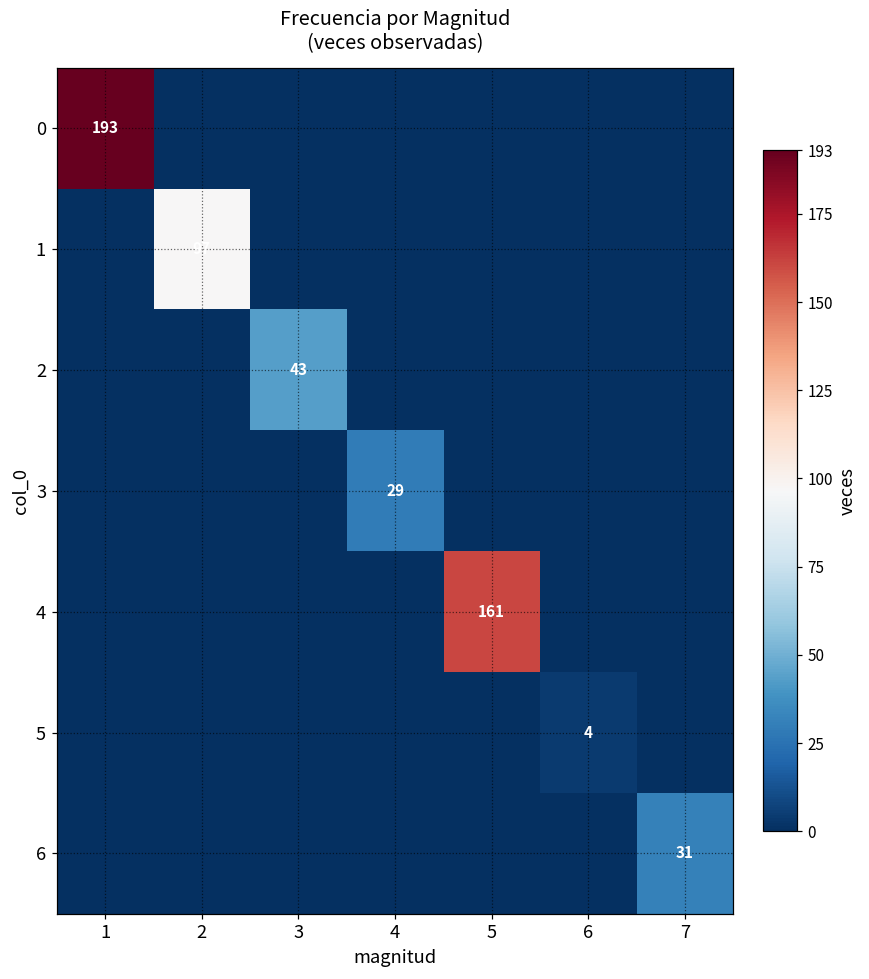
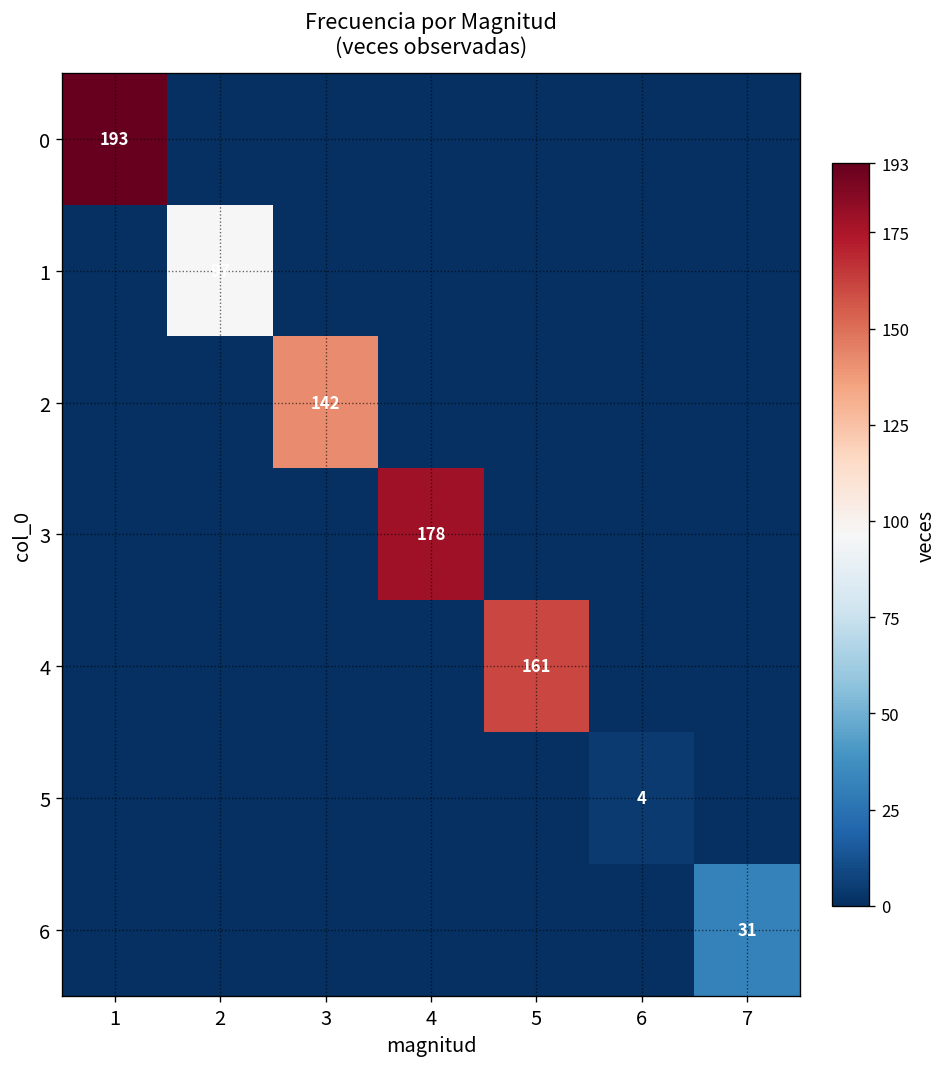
  {
    "0": {
      "1": 193
    },
    "2": {
-     "3": 43
+     "3": 142
    },
    "3": {
-     "4": 29
+     "4": 178
    },
    "4": {
      "5": 161
    },
    "5": {
      "6": 4
    },
    "6": {
      "7": 31
    }
  }
